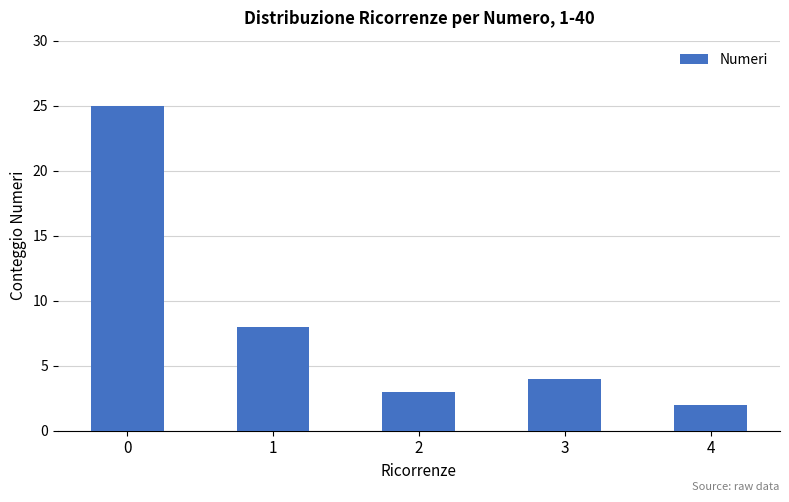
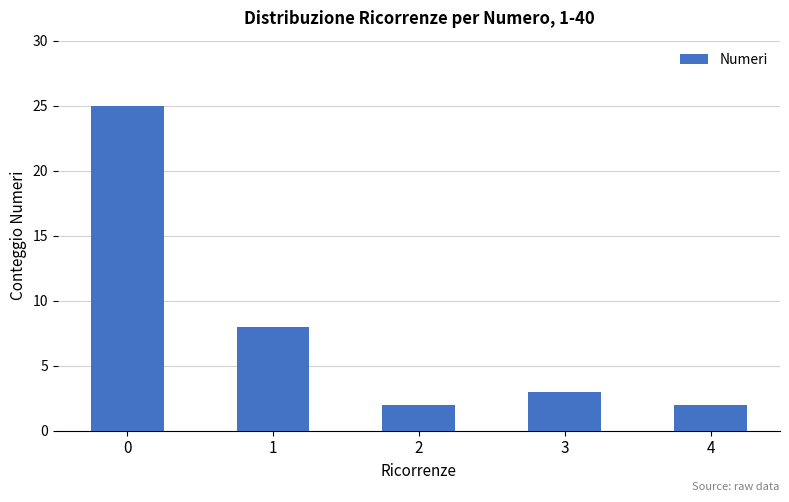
  {
    "0": 25,
    "1": 8,
-   "2": 3,
-   "3": 4,
+   "2": 2,
+   "3": 3,
    "4": 2
  }
